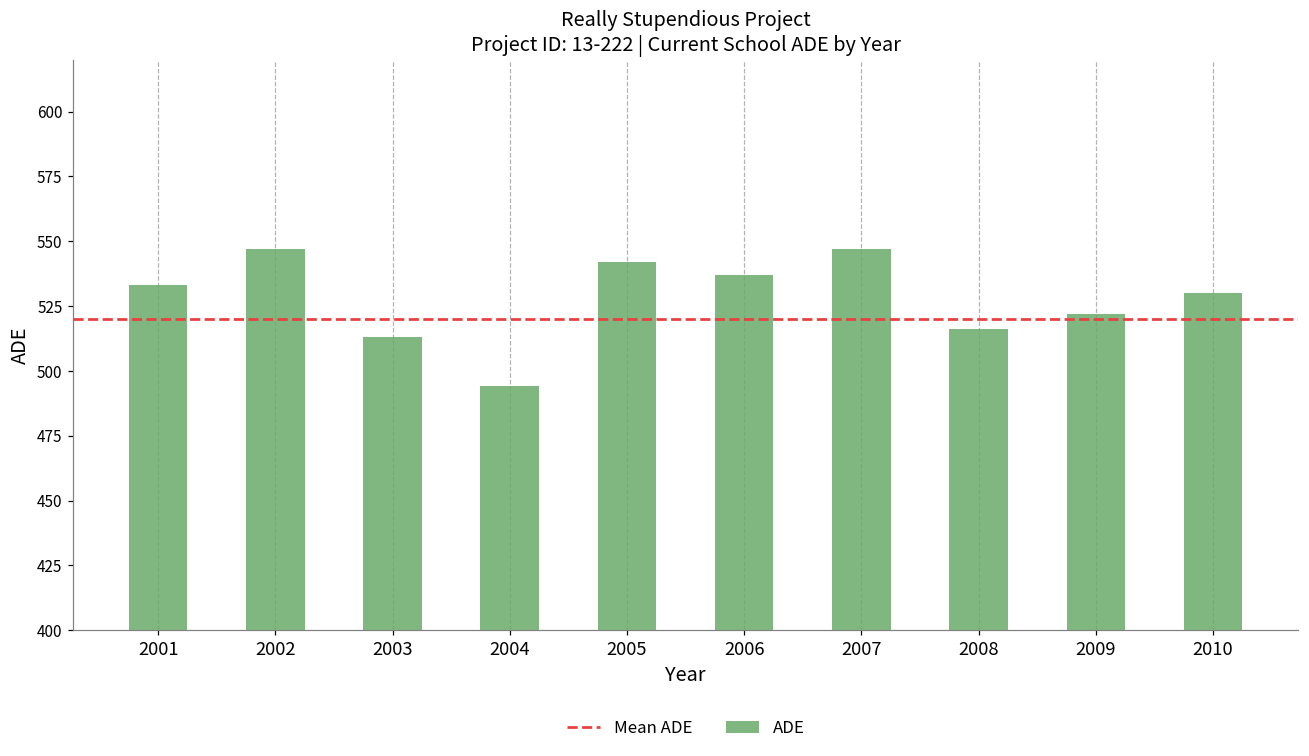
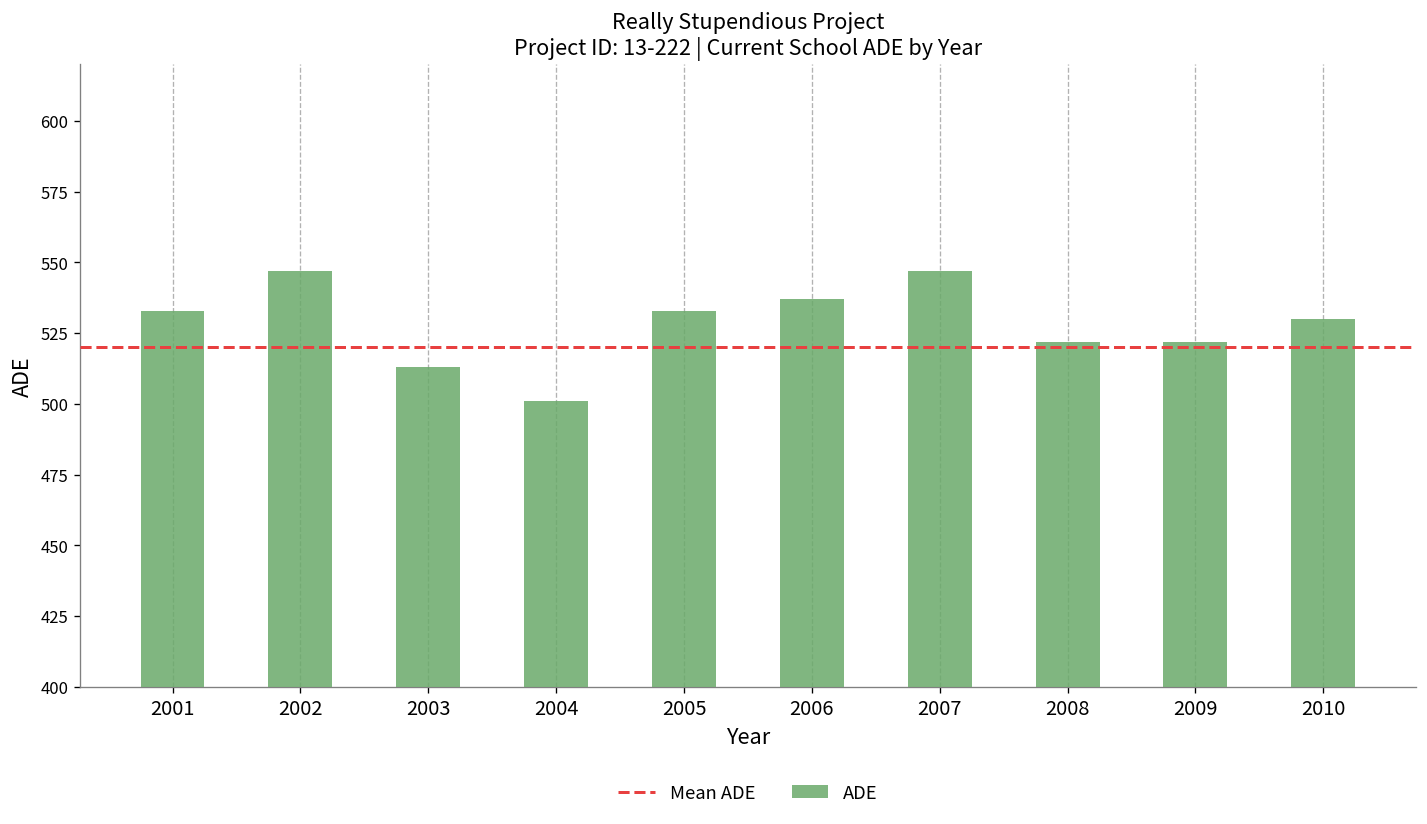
  {
    "2001": 533,
    "2002": 547,
    "2003": 513,
-   "2004": 494,
-   "2005": 542,
+   "2004": 501,
+   "2005": 533,
    "2006": 537,
    "2007": 547,
-   "2008": 516,
+   "2008": 522,
    "2009": 522,
    "2010": 530
  }
